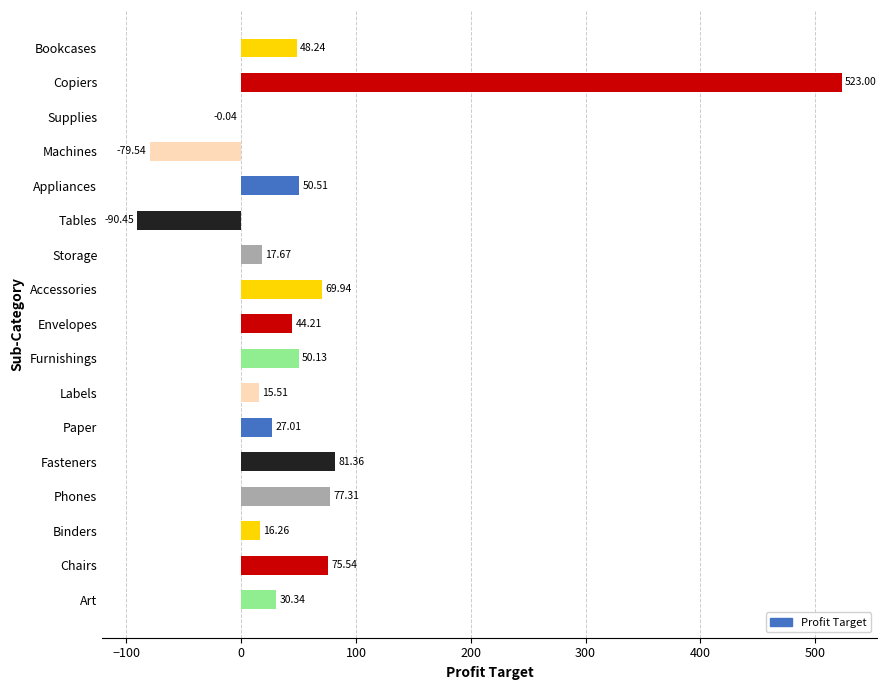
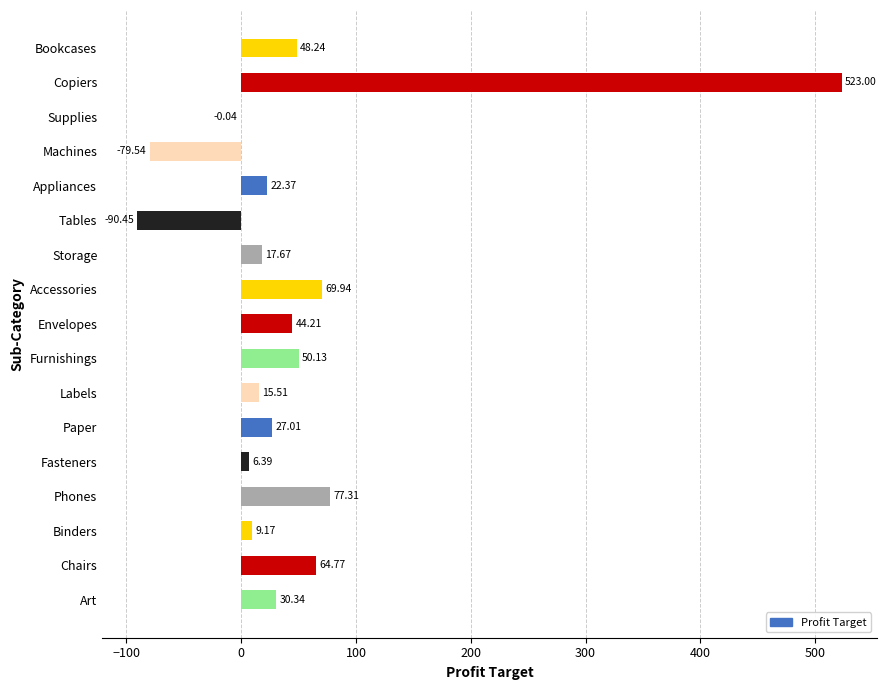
  {
    "Bookcases": 48.24,
    "Copiers": 523.00,
    "Supplies": -0.04,
    "Machines": -79.54,
-   "Appliances": 50.51,
+   "Appliances": 22.37,
    "Tables": -90.45,
    "Storage": 17.67,
    "Accessories": 69.94,
    "Envelopes": 44.21,
    "Furnishings": 50.13,
    "Labels": 15.51,
    "Paper": 27.01,
-   "Fasteners": 81.36,
+   "Fasteners": 6.39,
    "Phones": 77.31,
-   "Binders": 16.26,
-   "Chairs": 75.54,
+   "Binders": 9.17,
+   "Chairs": 64.77,
    "Art": 30.34
  }
